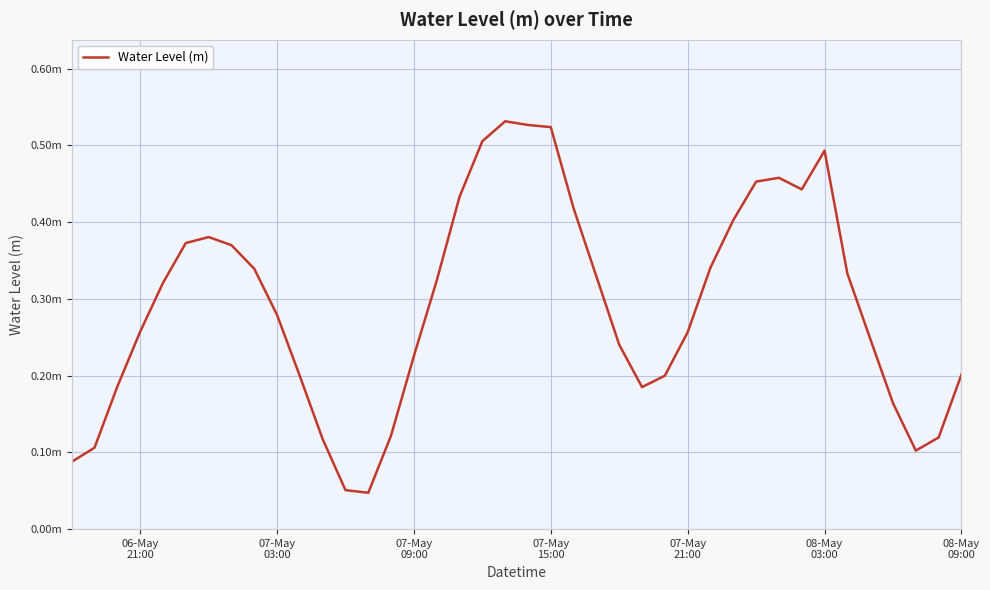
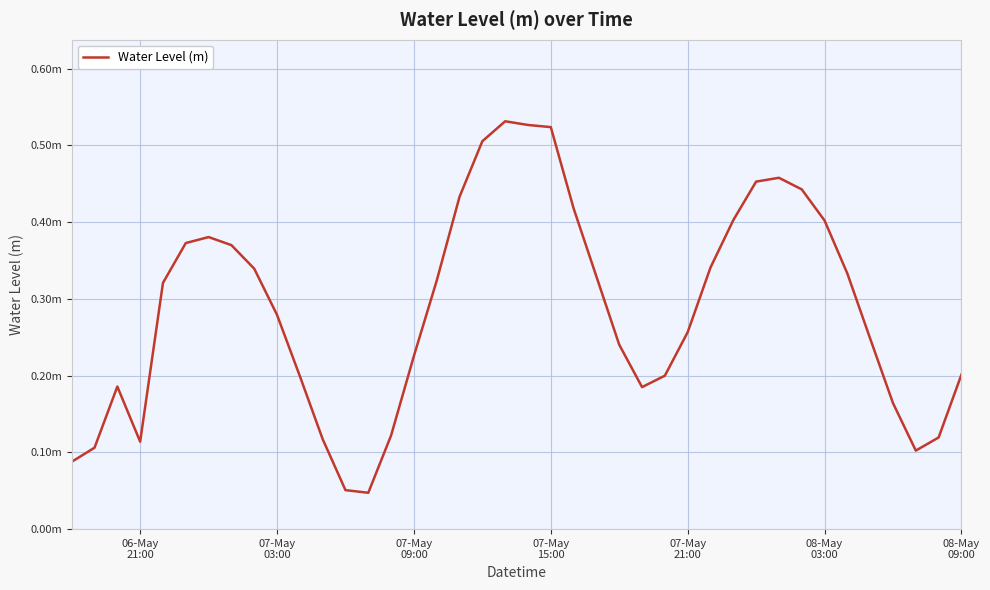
  {
-   "06-May 21:00": "0.26m",
+   "06-May 21:00": "0.11m",
    "07-May 03:00": "0.28m",
    "07-May 09:00": "0.23m",
    "07-May 15:00": "0.52m",
    "07-May 21:00": "0.26m",
-   "08-May 03:00": "0.49m",
+   "08-May 03:00": "0.40m",
    "08-May 09:00": "0.20m"
  }
